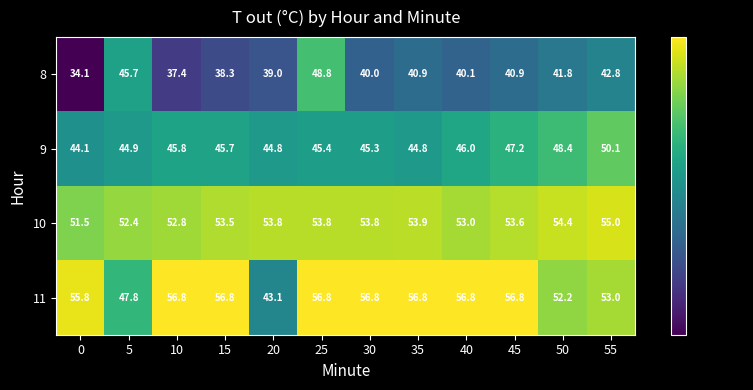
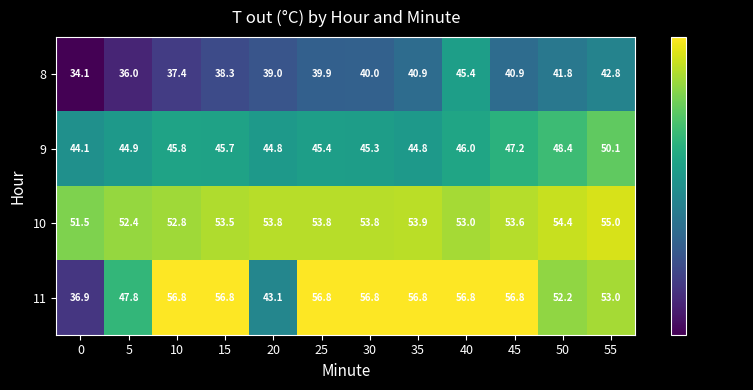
  {
    "8": {
      "0": 34.1,
-     "5": 45.7,
+     "5": 36.0,
      "10": 37.4,
      "15": 38.3,
      "20": 39.0,
-     "25": 48.8,
+     "25": 39.9,
      "30": 40.0,
      "35": 40.9,
-     "40": 40.1,
+     "40": 45.4,
      "45": 40.9,
      "50": 41.8,
      "55": 42.8
    },
    "9": {
      "0": 44.1,
      "5": 44.9,
      "10": 45.8,
      "15": 45.7,
      "20": 44.8,
      "25": 45.4,
      "30": 45.3,
      "35": 44.8,
      "40": 46.0,
      "45": 47.2,
      "50": 48.4,
      "55": 50.1
    },
    "10": {
      "0": 51.5,
      "5": 52.4,
      "10": 52.8,
      "15": 53.5,
      "20": 53.8,
      "25": 53.8,
      "30": 53.8,
      "35": 53.9,
      "40": 53.0,
      "45": 53.6,
      "50": 54.4,
      "55": 55.0
    },
    "11": {
-     "0": 55.8,
+     "0": 36.9,
      "5": 47.8,
      "10": 56.8,
      "15": 56.8,
      "20": 43.1,
      "25": 56.8,
      "30": 56.8,
      "35": 56.8,
      "40": 56.8,
      "45": 56.8,
      "50": 52.2,
      "55": 53.0
    }
  }
